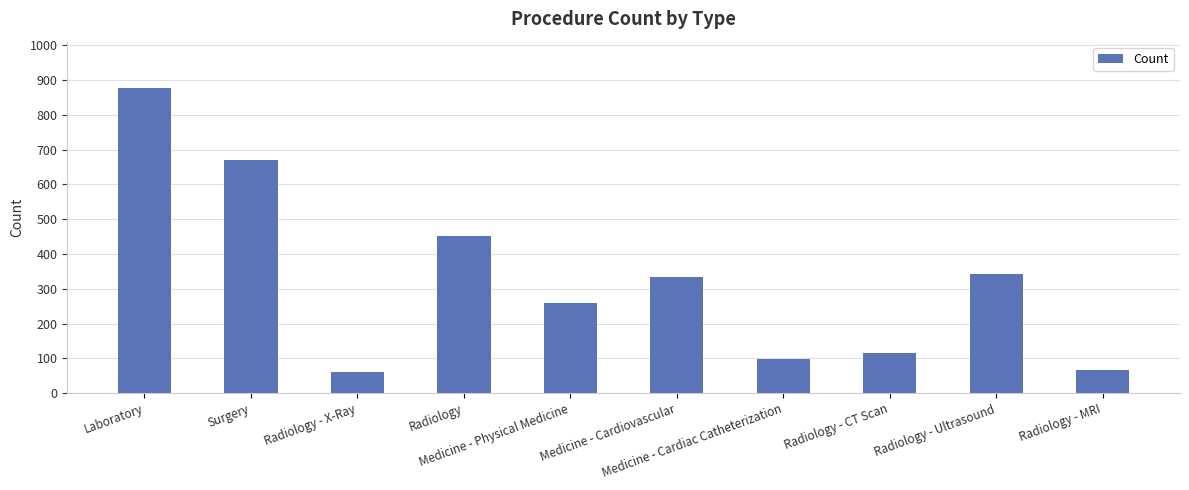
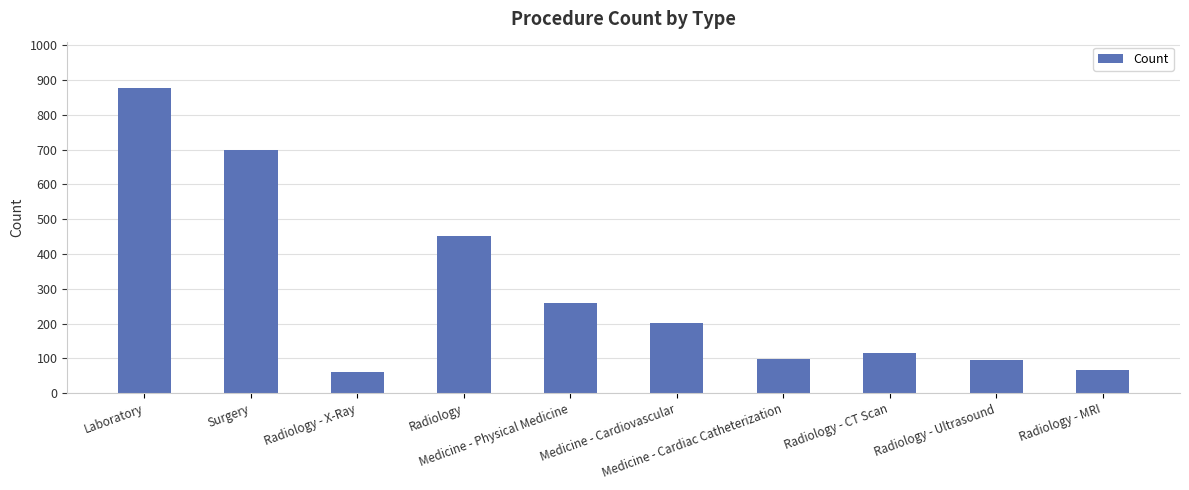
  {
    "Laboratory": 880,
-   "Surgery": 670,
+   "Surgery": 700,
    "Radiology - X-Ray": 60,
    "Radiology": 450,
    "Medicine - Physical Medicine": 260,
-   "Medicine - Cardiovascular": 330,
+   "Medicine - Cardiovascular": 200,
    "Medicine - Cardiac Catheterization": 100,
    "Radiology - CT Scan": 120,
-   "Radiology - Ultrasound": 340,
+   "Radiology - Ultrasound": 100,
    "Radiology - MRI": 70
  }
